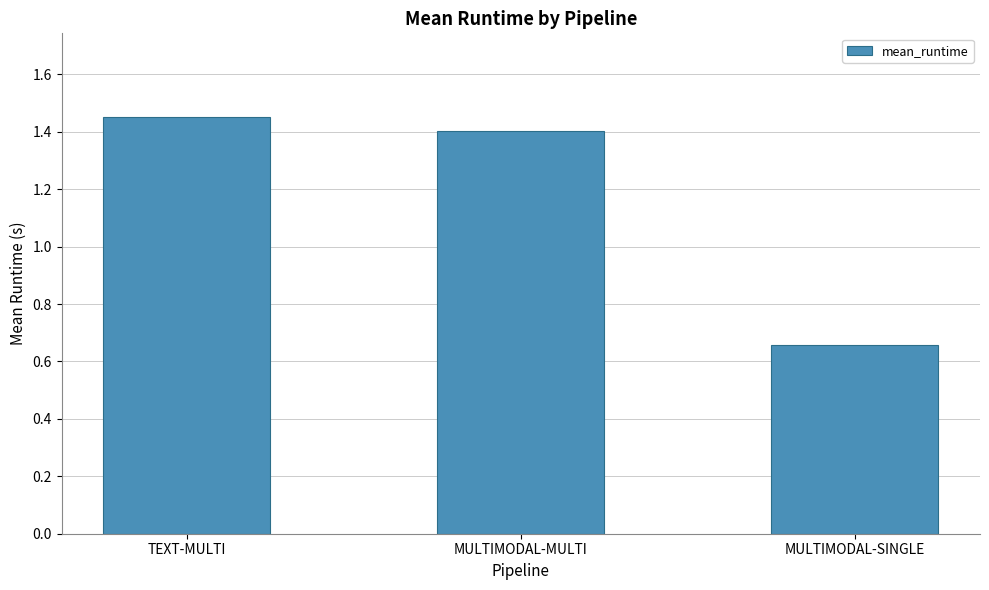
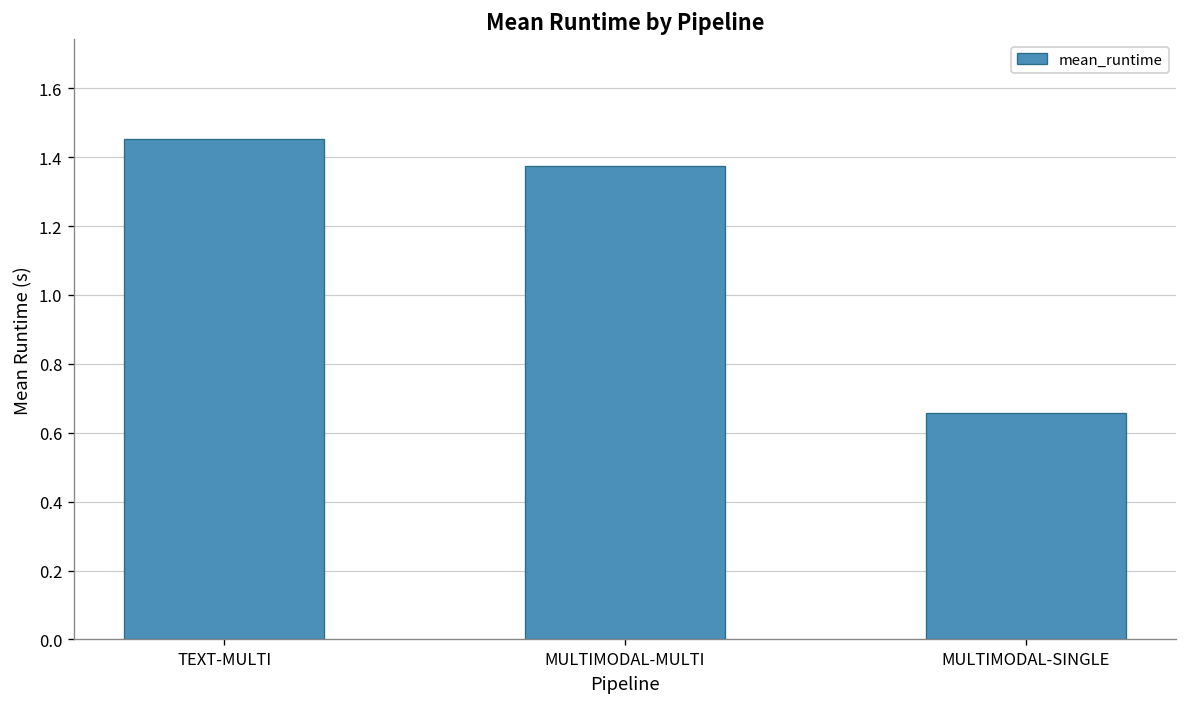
  {
    "TEXT-MULTI": 1.45,
-   "MULTIMODAL-MULTI": 1.40,
+   "MULTIMODAL-MULTI": 1.37,
    "MULTIMODAL-SINGLE": 0.66
  }
